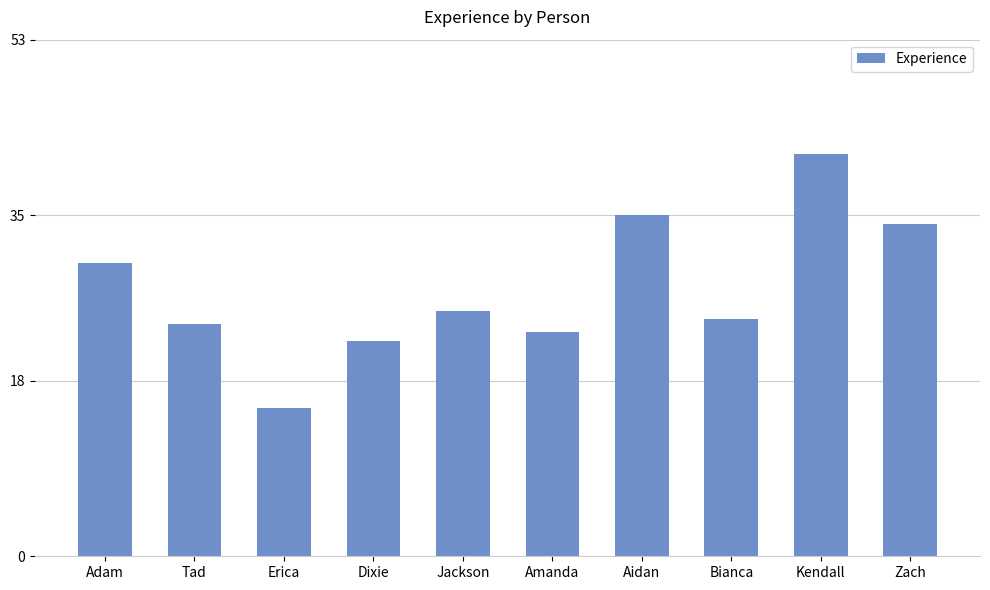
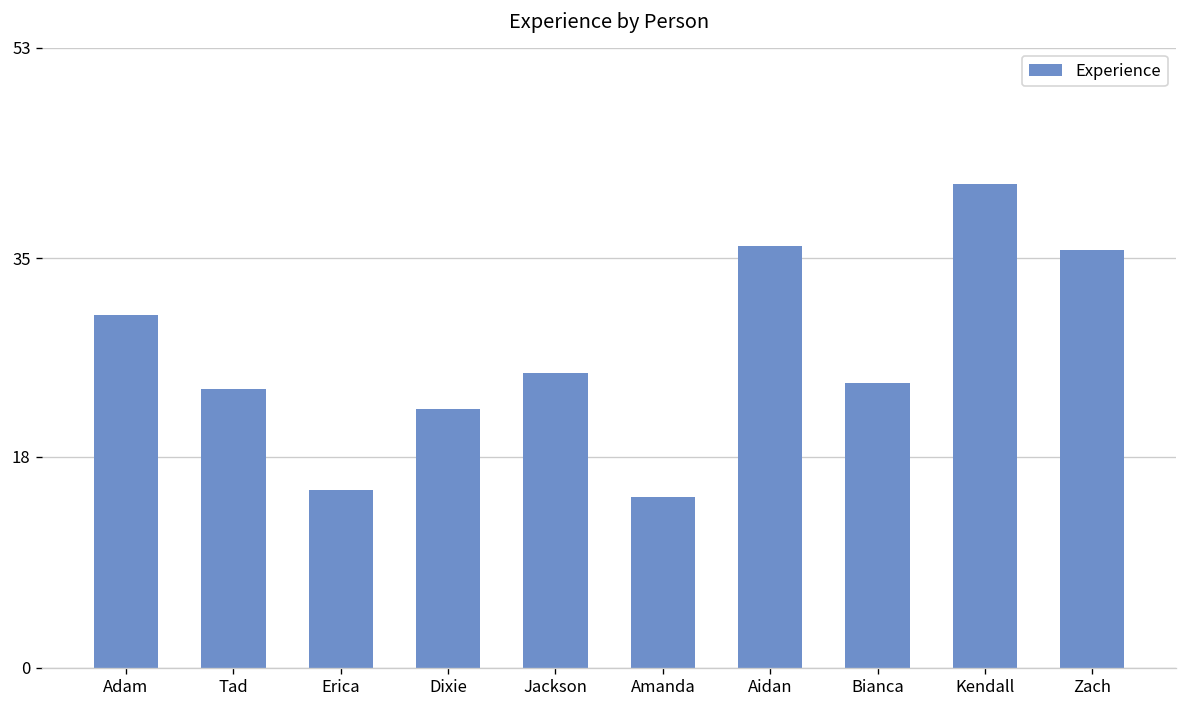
  {
    "Adam": 30,
    "Tad": 24,
    "Erica": 15,
    "Dixie": 22,
    "Jackson": 25,
-   "Amanda": 23,
-   "Aidan": 35,
+   "Amanda": 15,
+   "Aidan": 36,
    "Bianca": 24,
    "Kendall": 41,
-   "Zach": 34
+   "Zach": 36
  }
